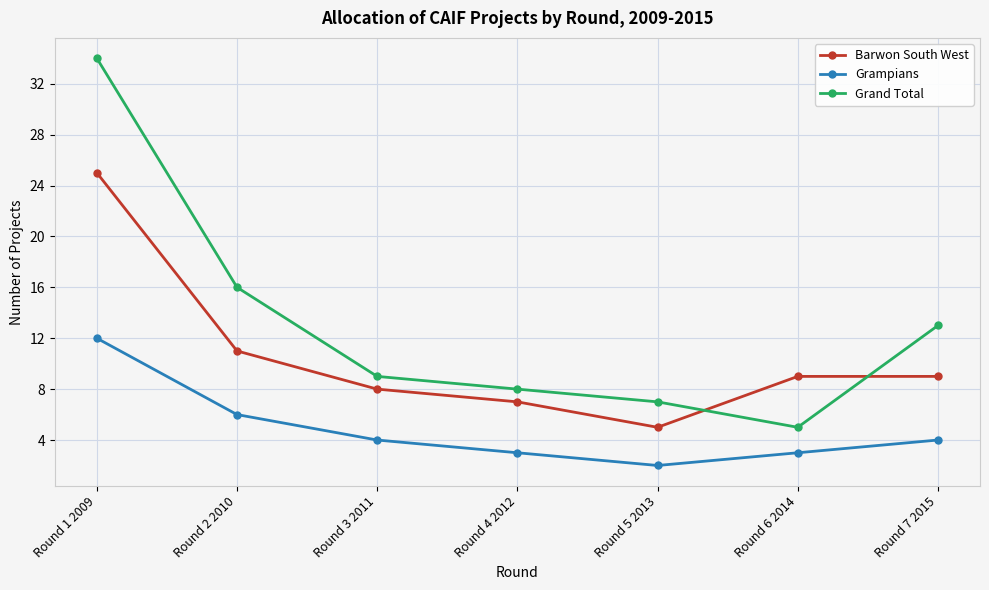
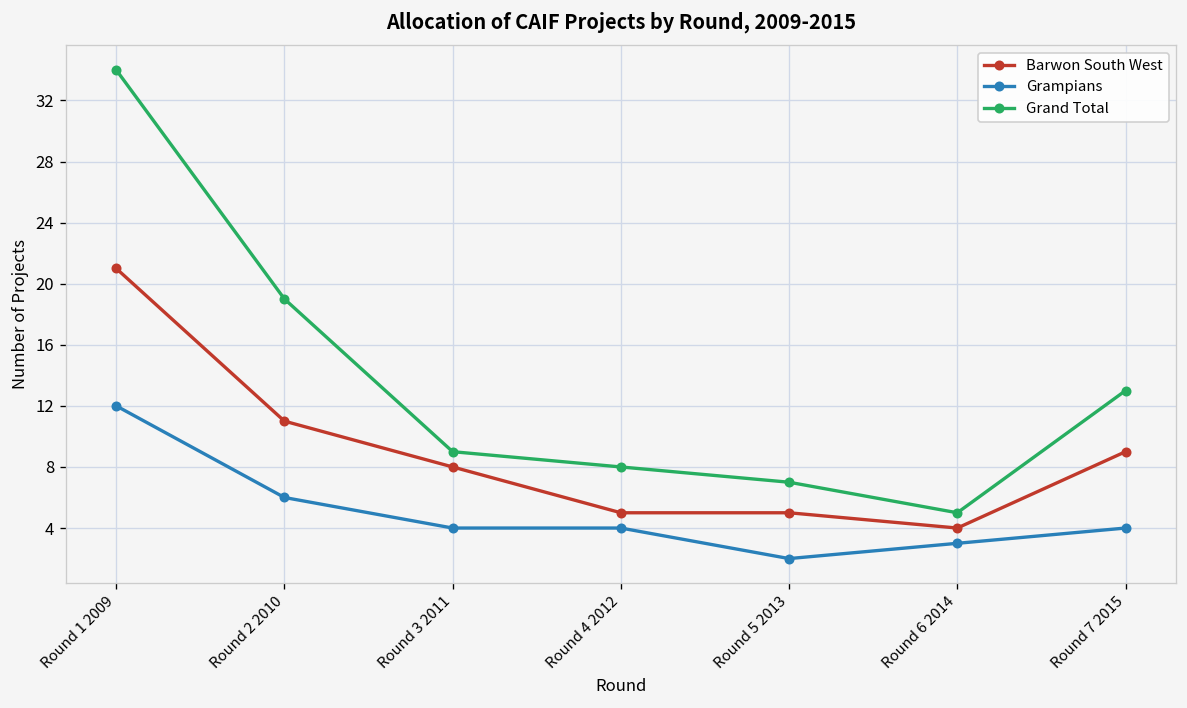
  {
    "Barwon South West": {
-     "Round 1 2009": 25,
+     "Round 1 2009": 21,
      "Round 2 2010": 11,
      "Round 3 2011": 8,
-     "Round 4 2012": 7,
+     "Round 4 2012": 5,
      "Round 5 2013": 5,
-     "Round 6 2014": 9,
+     "Round 6 2014": 4,
      "Round 7 2015": 9
    },
    "Grampians": {
      "Round 1 2009": 12,
      "Round 2 2010": 6,
      "Round 3 2011": 4,
-     "Round 4 2012": 3,
+     "Round 4 2012": 4,
      "Round 5 2013": 2,
      "Round 6 2014": 3,
      "Round 7 2015": 4
    },
    "Grand Total": {
      "Round 1 2009": 34,
-     "Round 2 2010": 16,
+     "Round 2 2010": 19,
      "Round 3 2011": 9,
      "Round 4 2012": 8,
      "Round 5 2013": 7,
      "Round 6 2014": 5,
      "Round 7 2015": 13
    }
  }
